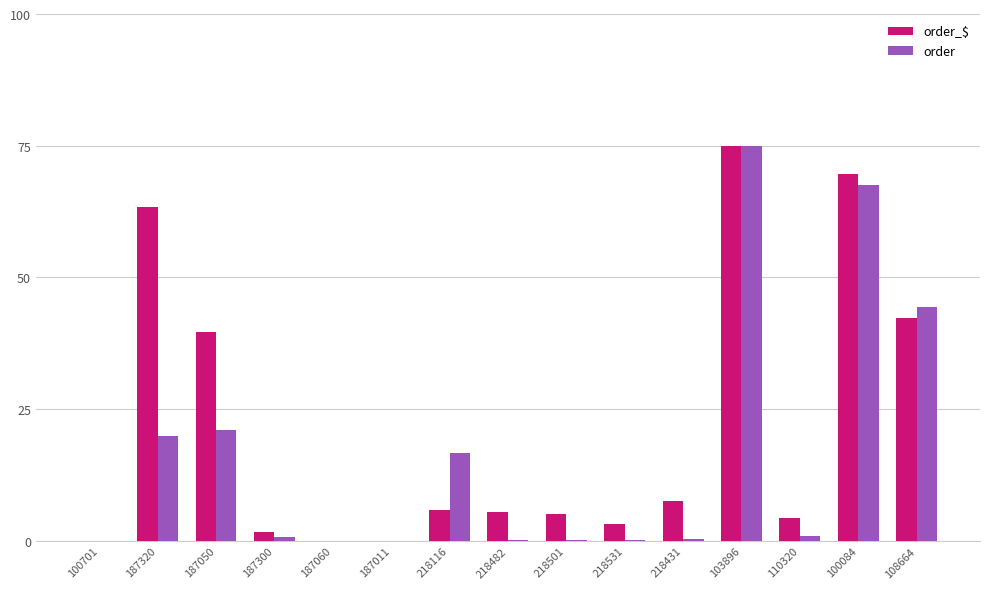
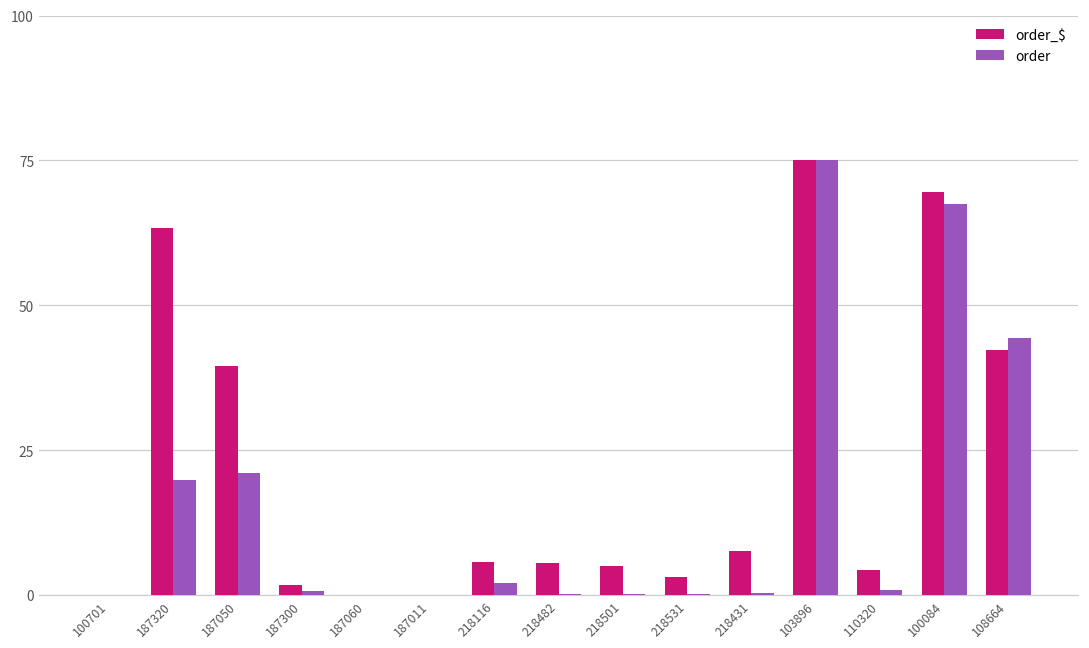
  {
    "order_$": {
      "100701": 0,
      "187320": 63,
      "187050": 40,
      "187300": 2,
      "187060": 0,
      "187011": 0,
      "218116": 6,
      "218482": 5,
      "218501": 5,
      "218531": 3,
      "218431": 8,
      "103896": 75,
      "110320": 4,
      "100084": 70,
      "108664": 42
    },
    "order": {
      "100701": 0,
      "187320": 20,
      "187050": 21,
      "187300": 1,
      "187060": 0,
      "187011": 0,
-     "218116": 17,
+     "218116": 2,
      "103896": 75,
      "110320": 1,
      "100084": 68,
      "108664": 44
    }
  }
